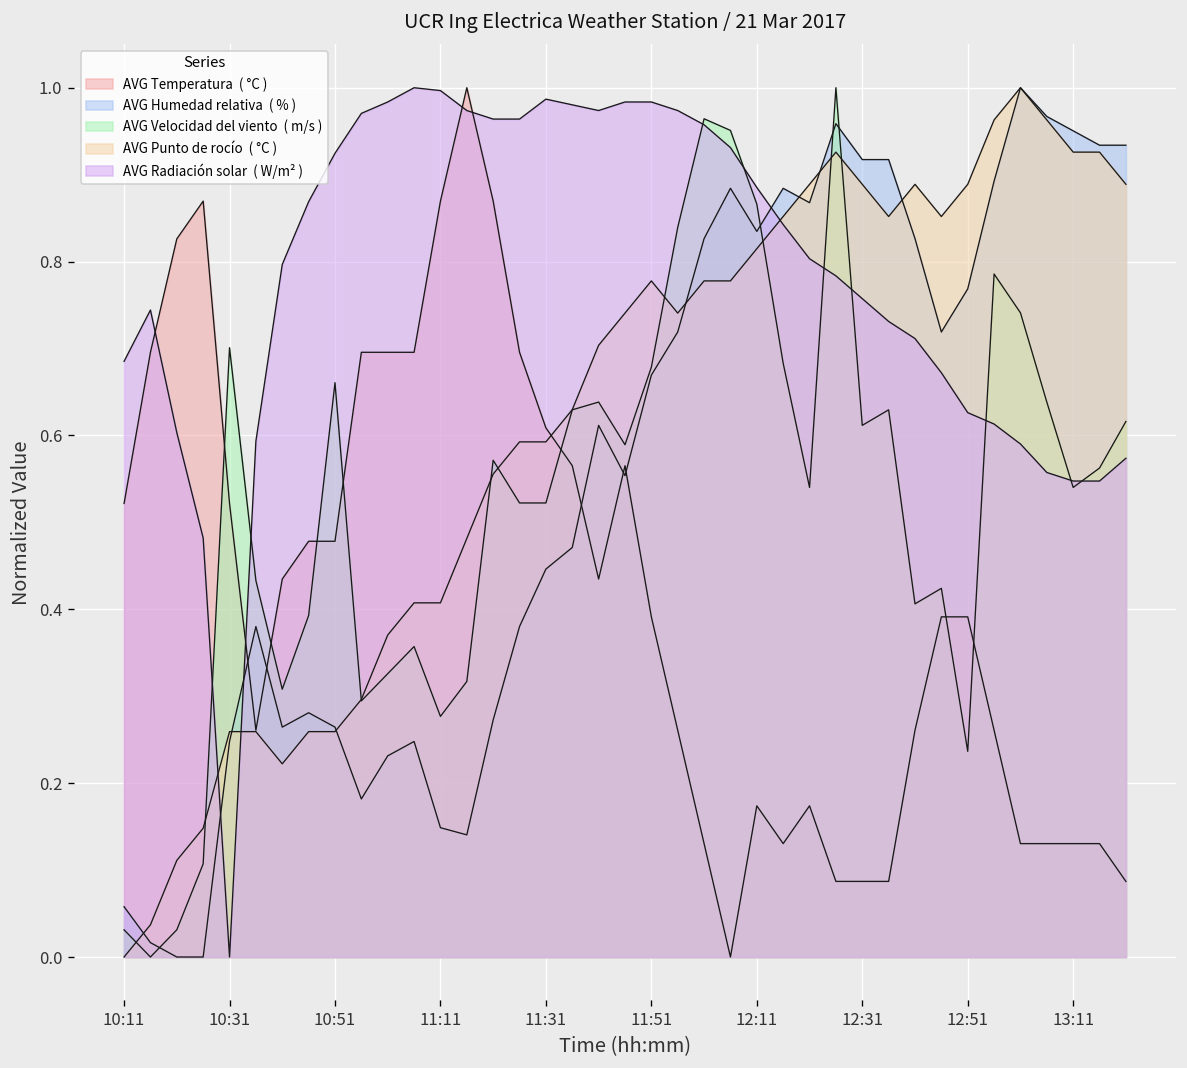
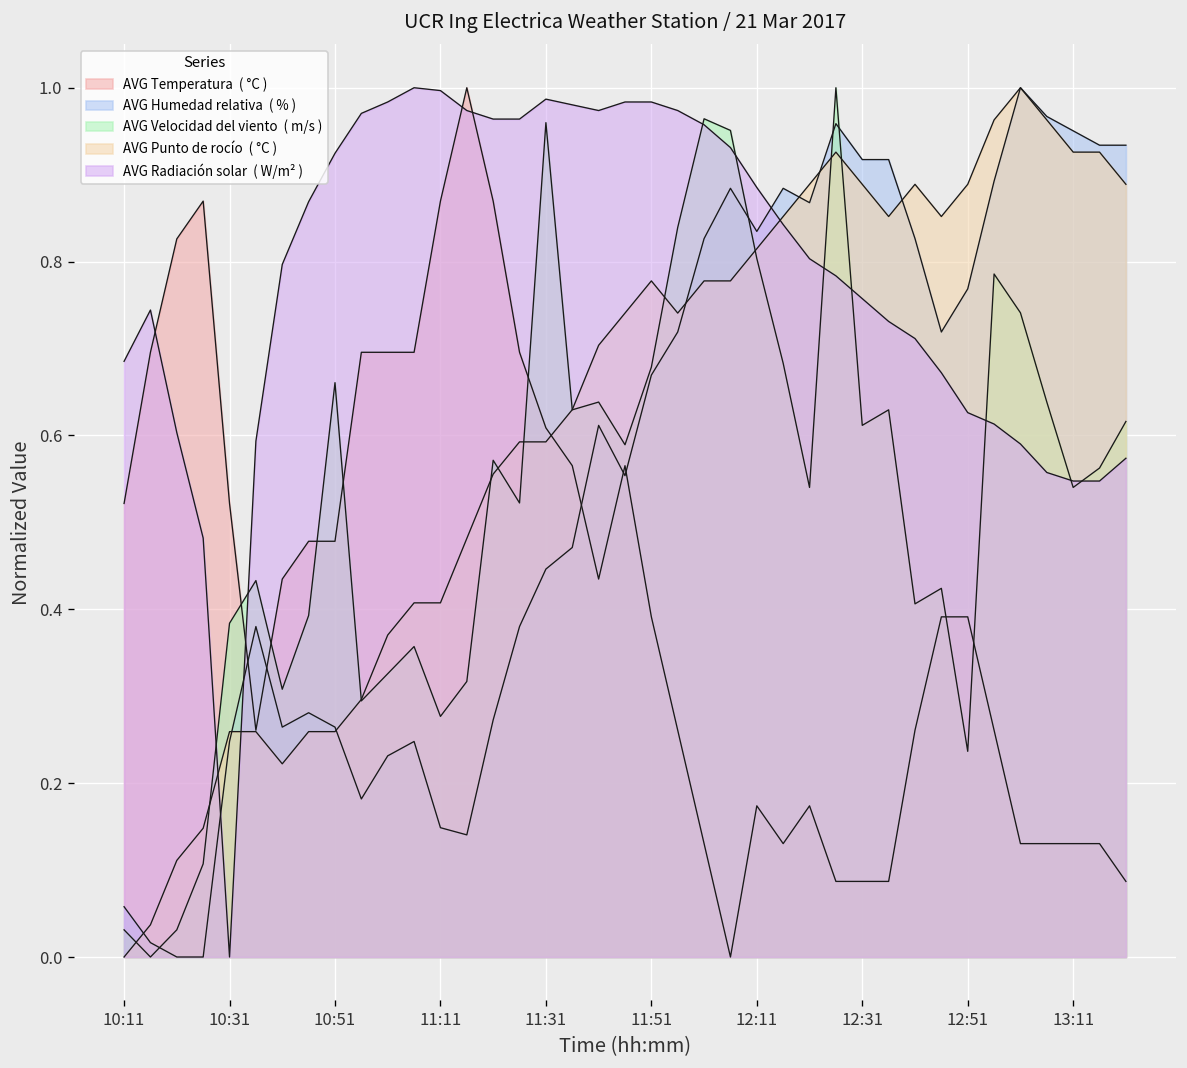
  {
    "AVG Velocidad del viento ( m/s )": {
      "10:11": 0.03,
-     "10:31": 0.70,
+     "10:31": 0.38,
      "10:51": 0.66,
      "11:11": 0.28,
-     "11:31": 0.52,
+     "11:31": 0.96,
      "11:51": 0.68,
-     "12:11": 0.87,
+     "12:11": 0.80,
      "12:31": 0.61,
      "12:51": 0.24,
      "13:11": 0.54
    }
  }
